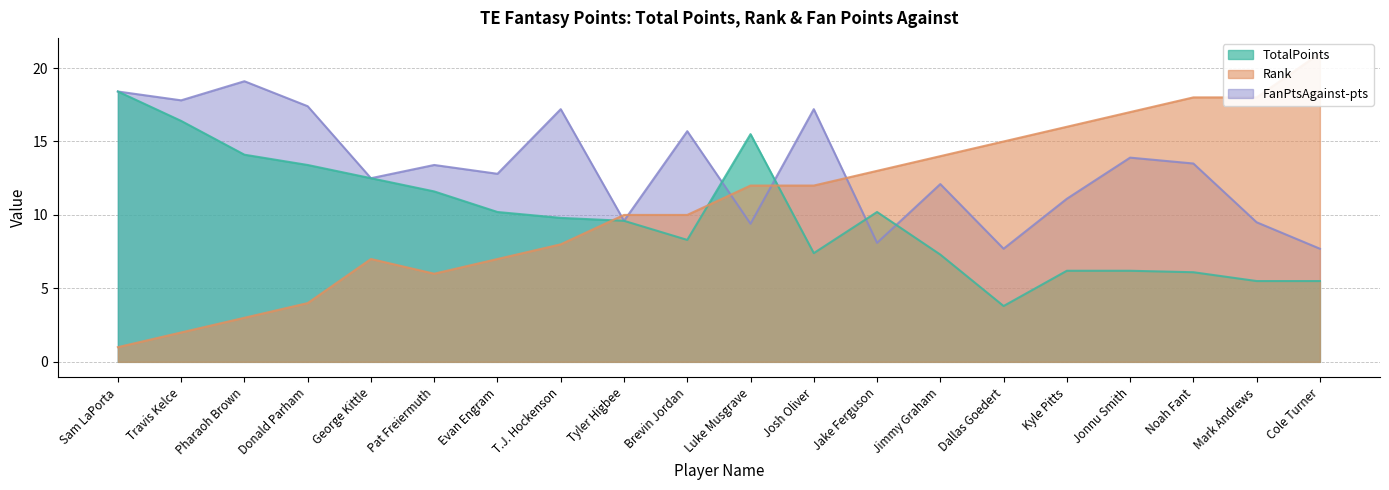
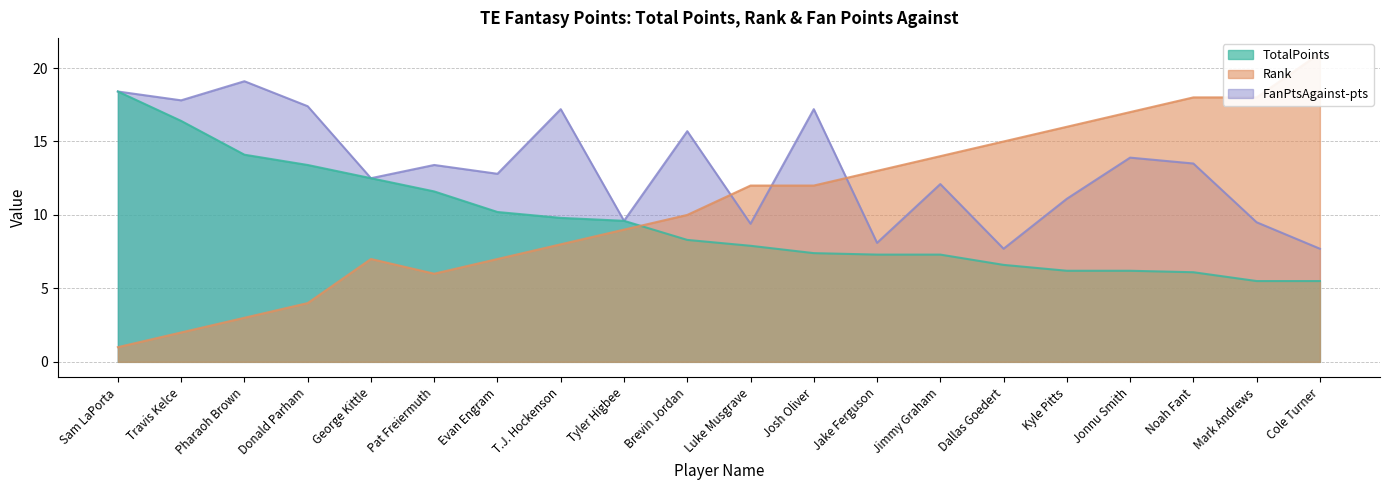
  {
    "FanPtsAgainst-pts": {
      "Travis Kelce": 17.8,
      "Pharaoh Brown": 19.1,
      "Donald Parham": 17.4,
      "Pat Freiermuth": 13.4,
      "Evan Engram": 12.8,
      "T.J. Hockenson": 17.2,
      "Brevin Jordan": 15.7,
      "Luke Musgrave": 9.4,
      "Josh Oliver": 17.2,
      "Jake Ferguson": 8.1,
      "Jimmy Graham": 12.1,
      "Dallas Goedert": 7.7,
      "Kyle Pitts": 11.1,
      "Jonnu Smith": 13.9,
      "Noah Fant": 13.5,
      "Mark Andrews": 9.5,
      "Cole Turner": 7.7
    },
    "TotalPoints": {
      "Travis Kelce": 16.4,
      "Pharaoh Brown": 14.1,
      "Donald Parham": 13.4,
      "Pat Freiermuth": 11.6,
      "Evan Engram": 10.2,
      "T.J. Hockenson": 9.8,
      "Brevin Jordan": 8.3,
-     "Luke Musgrave": 15.5,
+     "Luke Musgrave": 7.9,
      "Josh Oliver": 7.4,
-     "Jake Ferguson": 10.2,
+     "Jake Ferguson": 7.3,
      "Jimmy Graham": 7.3,
-     "Dallas Goedert": 3.8,
+     "Dallas Goedert": 6.6,
      "Kyle Pitts": 6.2,
      "Jonnu Smith": 6.2,
      "Noah Fant": 6.1,
      "Mark Andrews": 5.5,
      "Cole Turner": 5.5
    },
    "Rank": {
      "Sam LaPorta": 1,
      "Travis Kelce": 2,
      "Pharaoh Brown": 3,
      "Donald Parham": 4,
      "George Kittle": 7,
      "Pat Freiermuth": 6,
      "Evan Engram": 7,
      "T.J. Hockenson": 8,
-     "Tyler Higbee": 10,
+     "Tyler Higbee": 9,
      "Brevin Jordan": 10,
      "Luke Musgrave": 12,
      "Josh Oliver": 12,
      "Jake Ferguson": 13,
      "Jimmy Graham": 14,
      "Dallas Goedert": 15,
      "Kyle Pitts": 16,
      "Jonnu Smith": 17,
      "Noah Fant": 18
    }
  }
